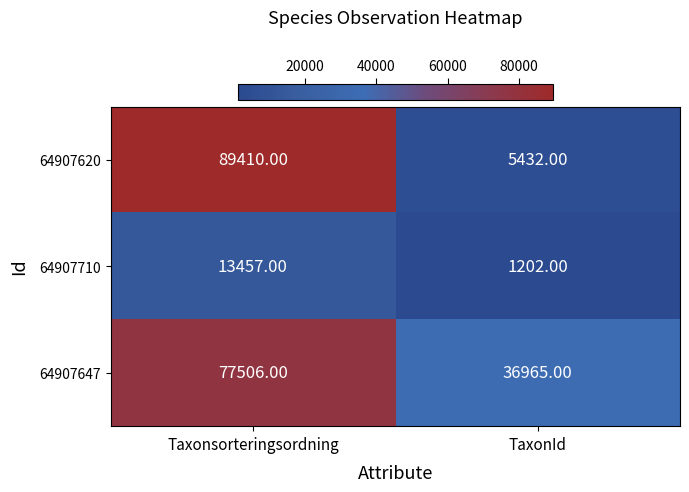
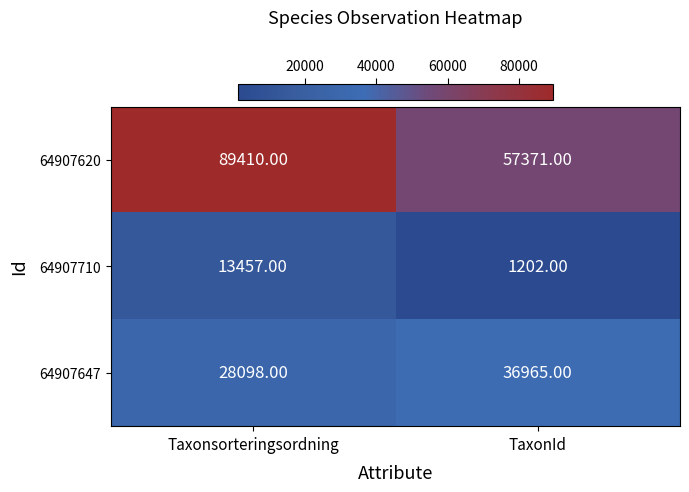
  {
    "64907620": {
      "Taxonsorteringsordning": 89410.00,
-     "TaxonId": 5432.00
+     "TaxonId": 57371.00
    },
    "64907710": {
      "Taxonsorteringsordning": 13457.00,
      "TaxonId": 1202.00
    },
    "64907647": {
-     "Taxonsorteringsordning": 77506.00,
+     "Taxonsorteringsordning": 28098.00,
      "TaxonId": 36965.00
    }
  }
